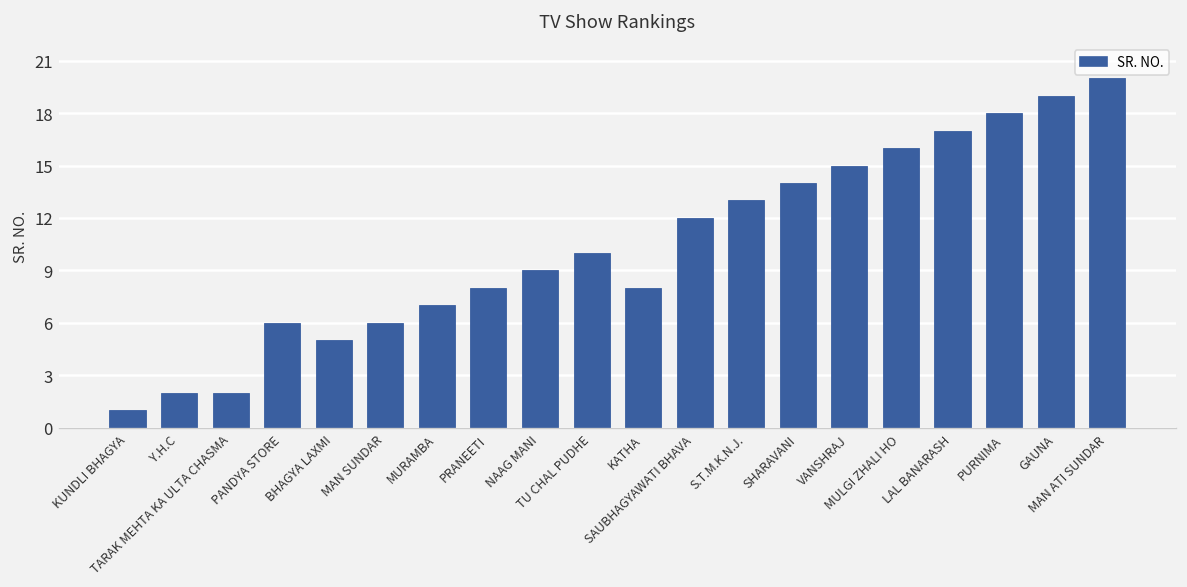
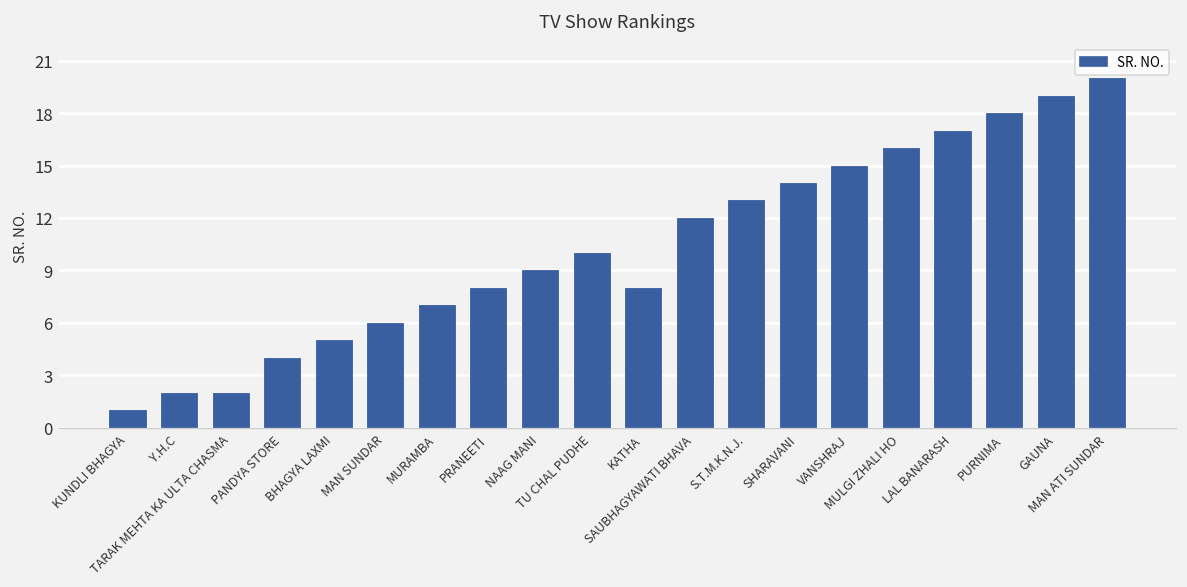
  {
    "KUNDLI BHAGYA": 1,
    "Y.H.C": 2,
    "TARAK MEHTA KA ULTA CHASMA": 2,
-   "PANDYA STORE": 6,
+   "PANDYA STORE": 4,
    "BHAGYA LAXMI": 5,
    "MAN SUNDAR": 6,
    "MURAMBA": 7,
    "PRANEETI": 8,
    "NAAG MANI": 9,
    "TU CHAL PUDHE": 10,
    "KATHA": 8,
    "SAUBHAGYAWATI BHAVA": 12,
    "S.T.M.K.N.J.": 13,
    "SHARAVANI": 14,
    "VANSHRAJ": 15,
    "MULGI ZHALI HO": 16,
    "LAL BANARASH": 17,
    "PURNIMA": 18,
    "GAUNA": 19,
    "MAN ATI SUNDAR": 20
  }
